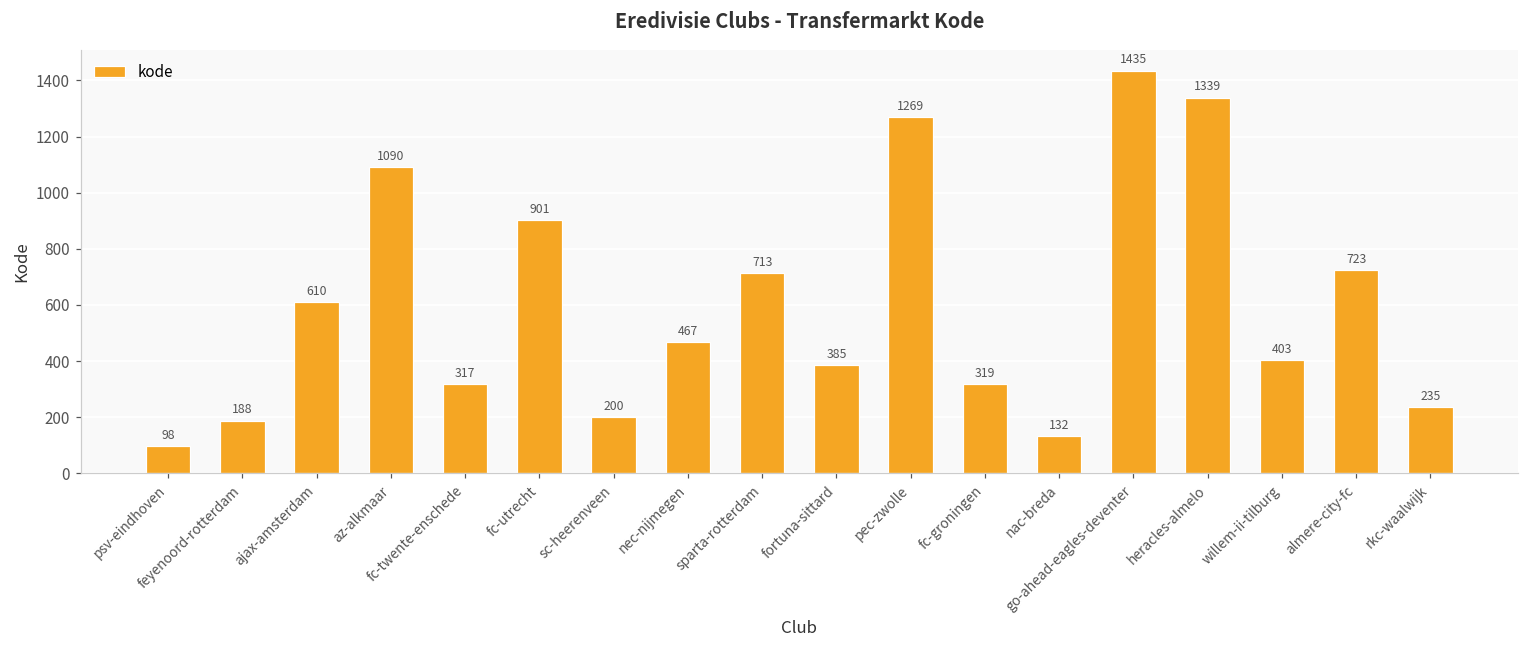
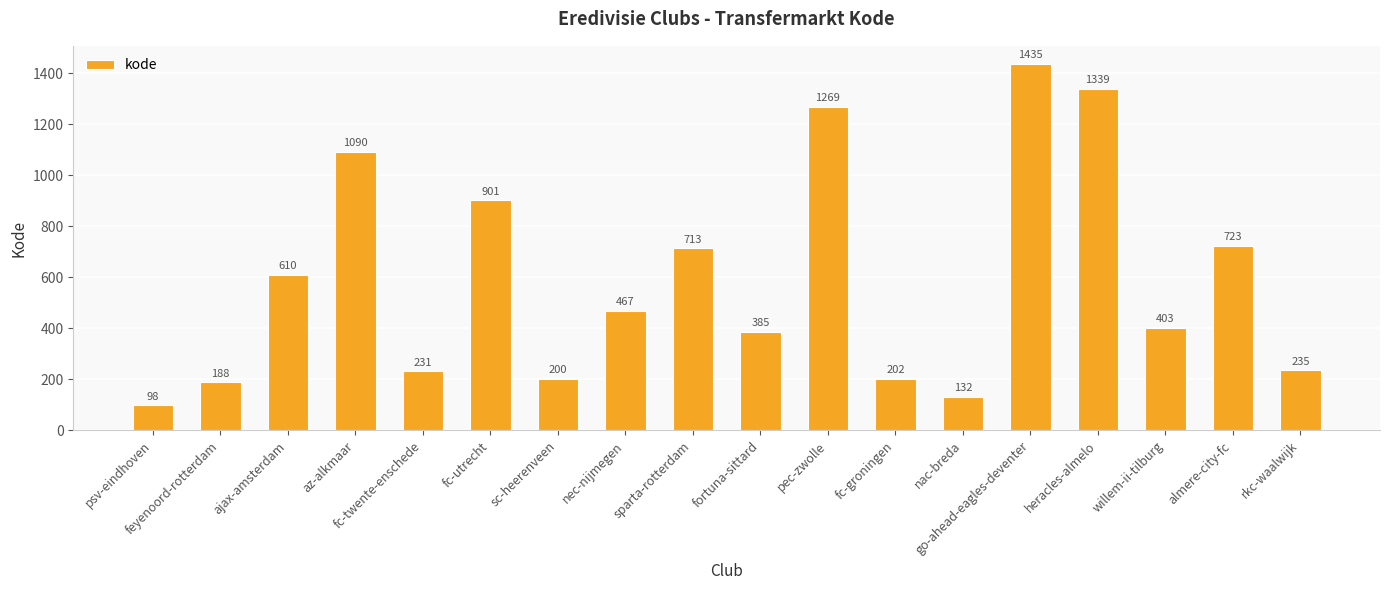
  {
    "psv-eindhoven": 98,
    "feyenoord-rotterdam": 188,
    "ajax-amsterdam": 610,
    "az-alkmaar": 1090,
-   "fc-twente-enschede": 317,
+   "fc-twente-enschede": 231,
    "fc-utrecht": 901,
    "sc-heerenveen": 200,
    "nec-nijmegen": 467,
    "sparta-rotterdam": 713,
    "fortuna-sittard": 385,
    "pec-zwolle": 1269,
-   "fc-groningen": 319,
+   "fc-groningen": 202,
    "nac-breda": 132,
    "go-ahead-eagles-deventer": 1435,
    "heracles-almelo": 1339,
    "willem-ii-tilburg": 403,
    "almere-city-fc": 723,
    "rkc-waalwijk": 235
  }
